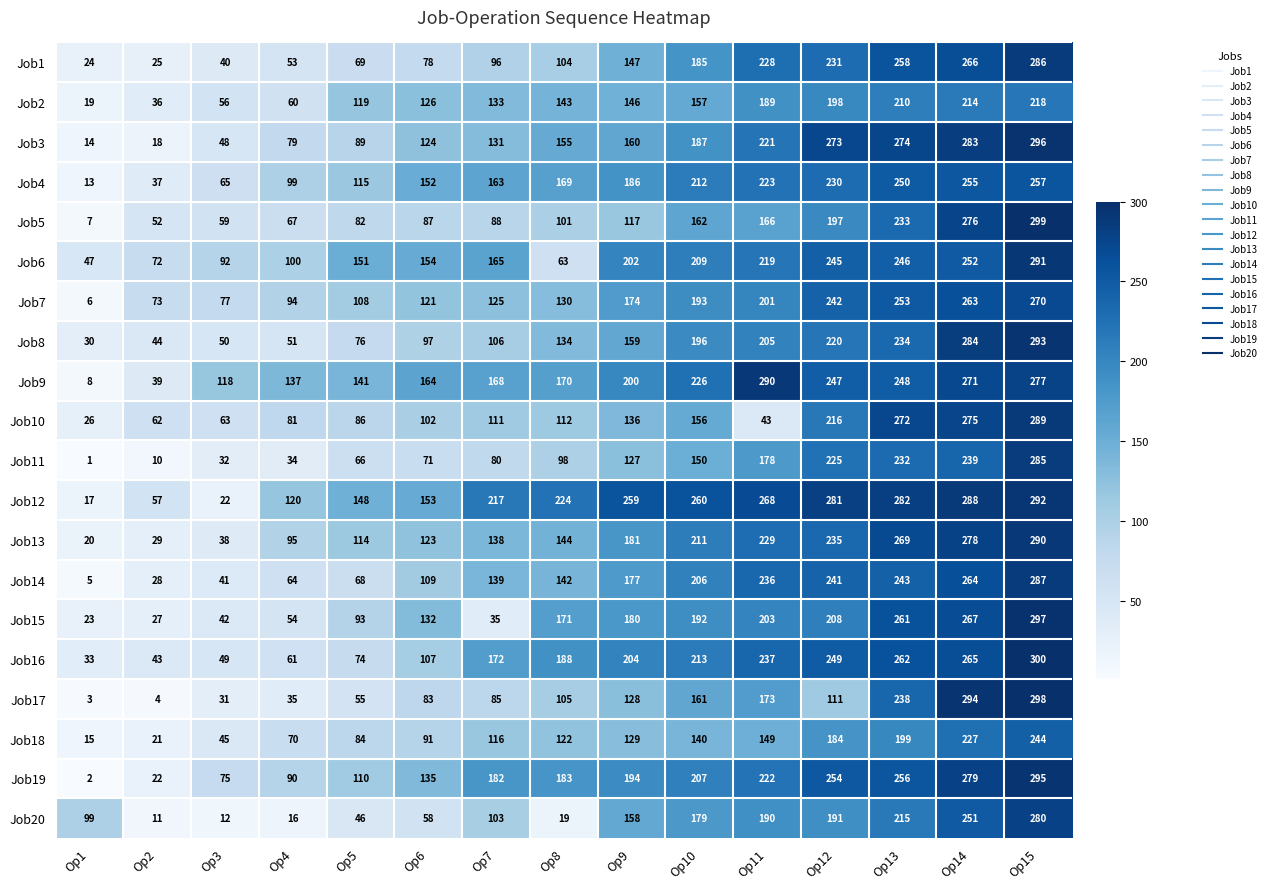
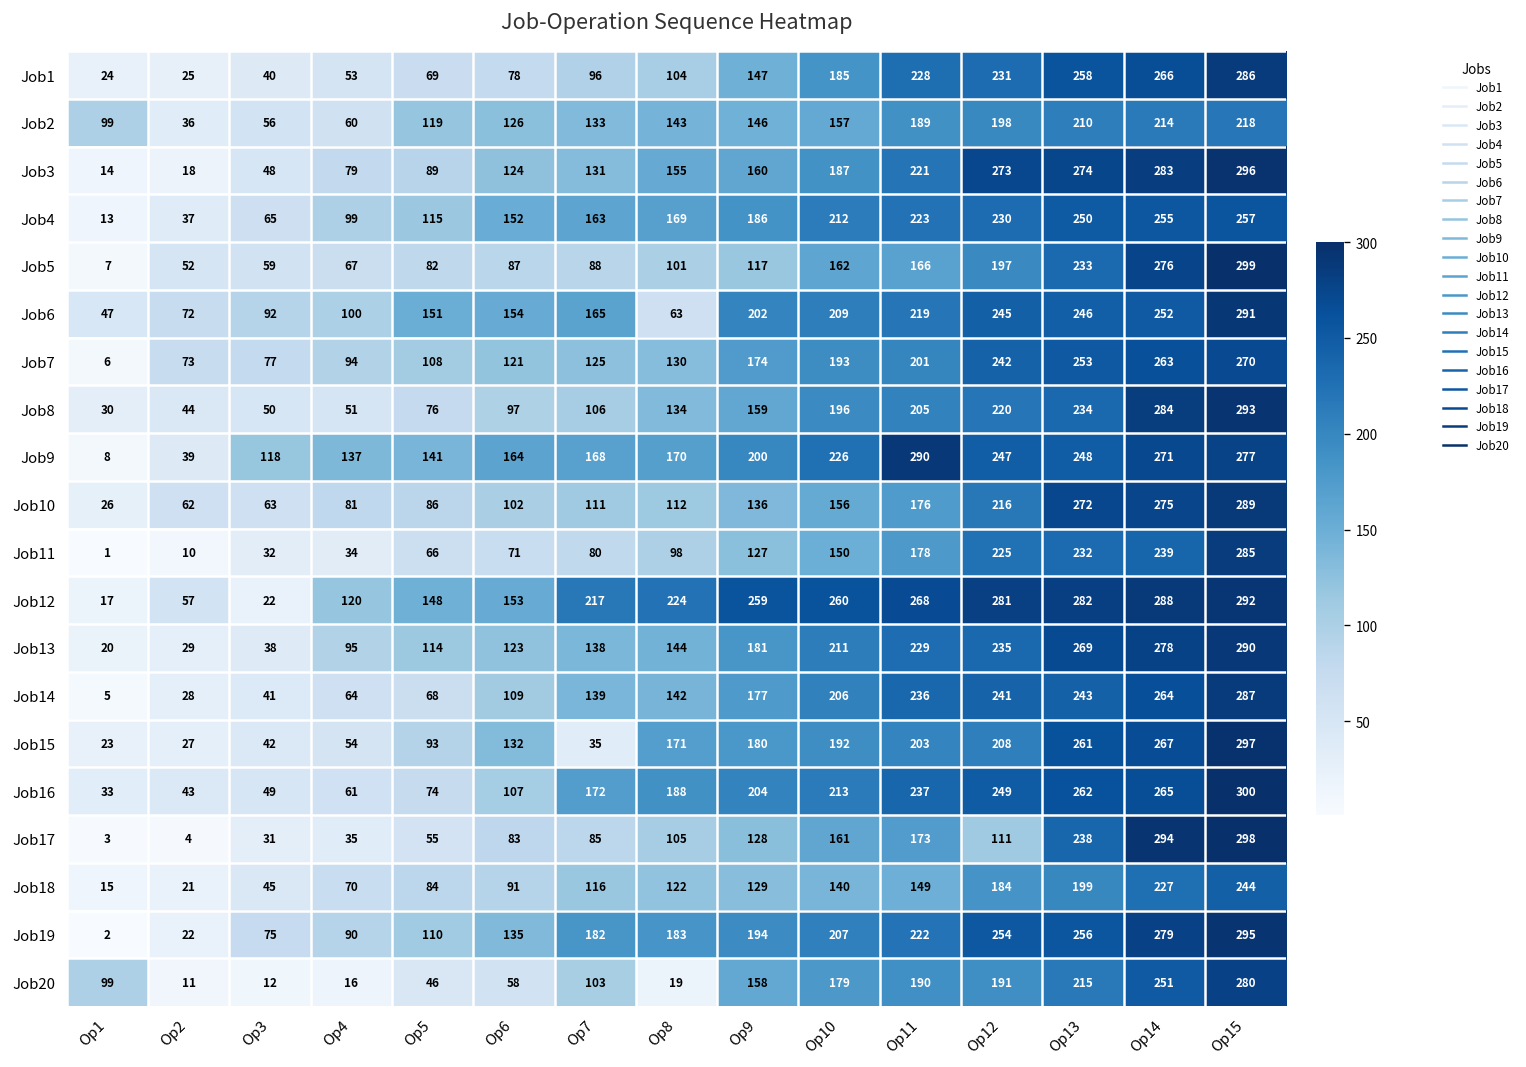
  {
    "Job2": {
-     "Op1": 19,
+     "Op1": 99,
      "Op2": 36,
      "Op3": 56,
      "Op4": 60,
      "Op5": 119,
      "Op6": 126,
      "Op7": 133,
      "Op8": 143,
      "Op9": 146,
      "Op10": 157,
      "Op11": 189,
      "Op12": 198,
      "Op13": 210,
      "Op14": 214,
      "Op15": 218
    },
    "Job10": {
      "Op1": 26,
      "Op2": 62,
      "Op3": 63,
      "Op4": 81,
      "Op5": 86,
      "Op6": 102,
      "Op7": 111,
      "Op8": 112,
      "Op9": 136,
      "Op10": 156,
-     "Op11": 43,
+     "Op11": 176,
      "Op12": 216,
      "Op13": 272,
      "Op14": 275,
      "Op15": 289
    }
  }
